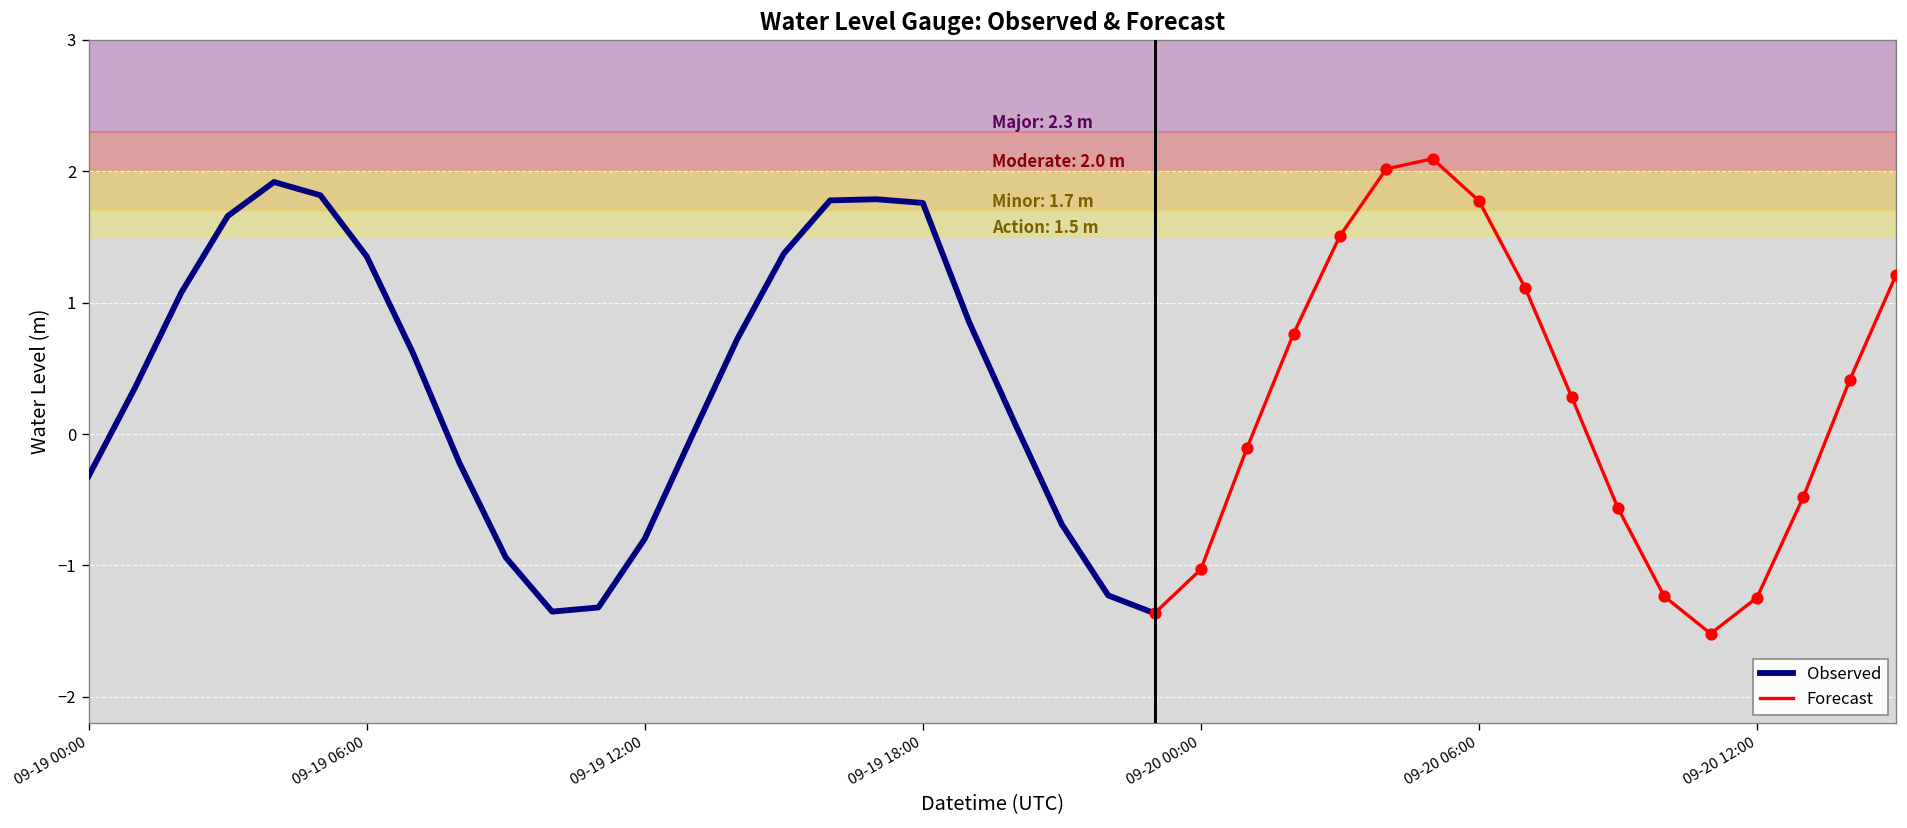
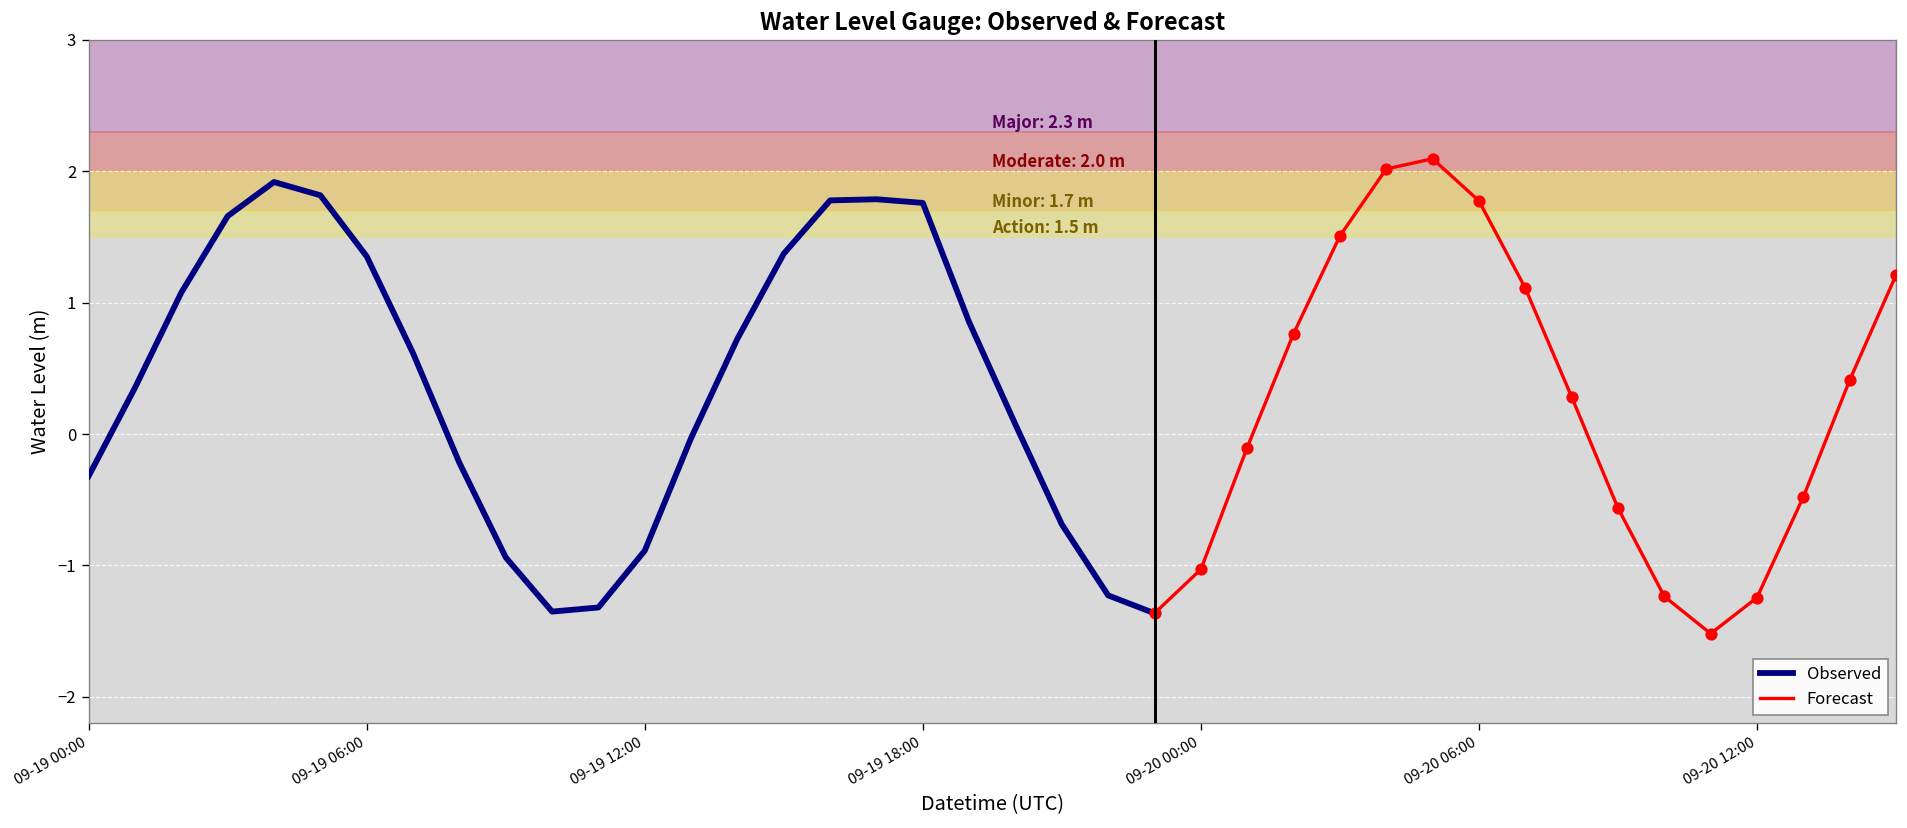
  {
    "Observed": {
      "09-19 00:00": -0.32,
      "09-19 06:00": 1.35,
-     "09-19 12:00": -0.80,
+     "09-19 12:00": -0.89,
      "09-19 18:00": 1.76
    },
    "Forecast": {
      "09-20 00:00": -1.03,
      "09-20 06:00": 1.78,
      "09-20 12:00": -1.25
    }
  }
